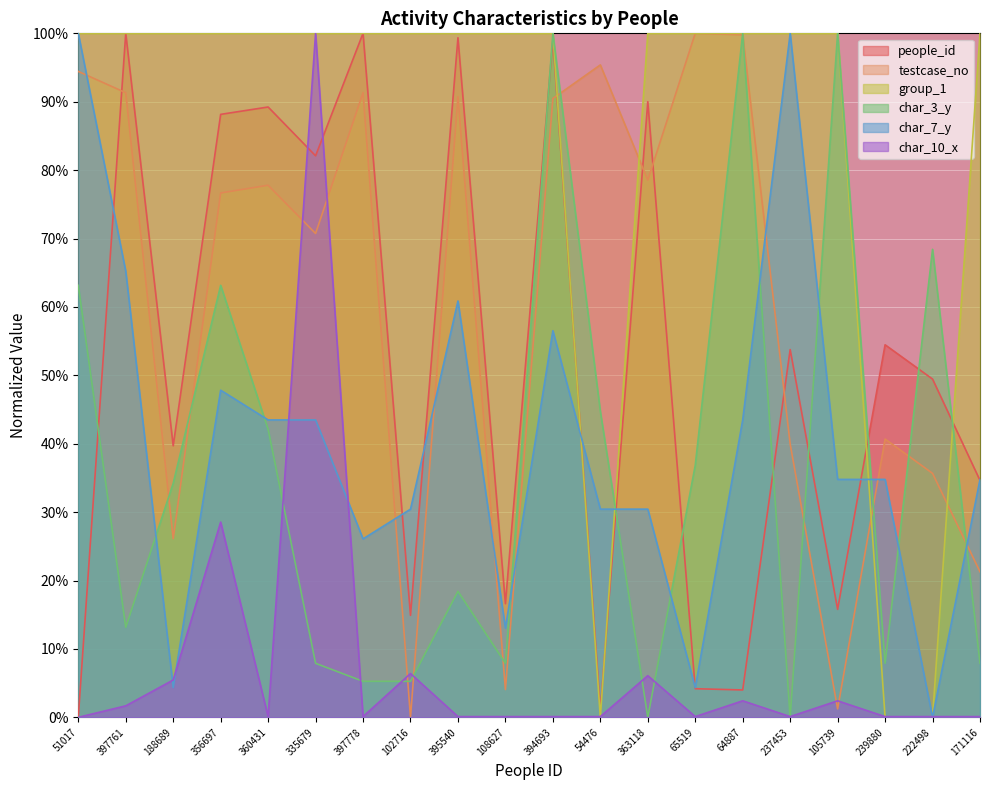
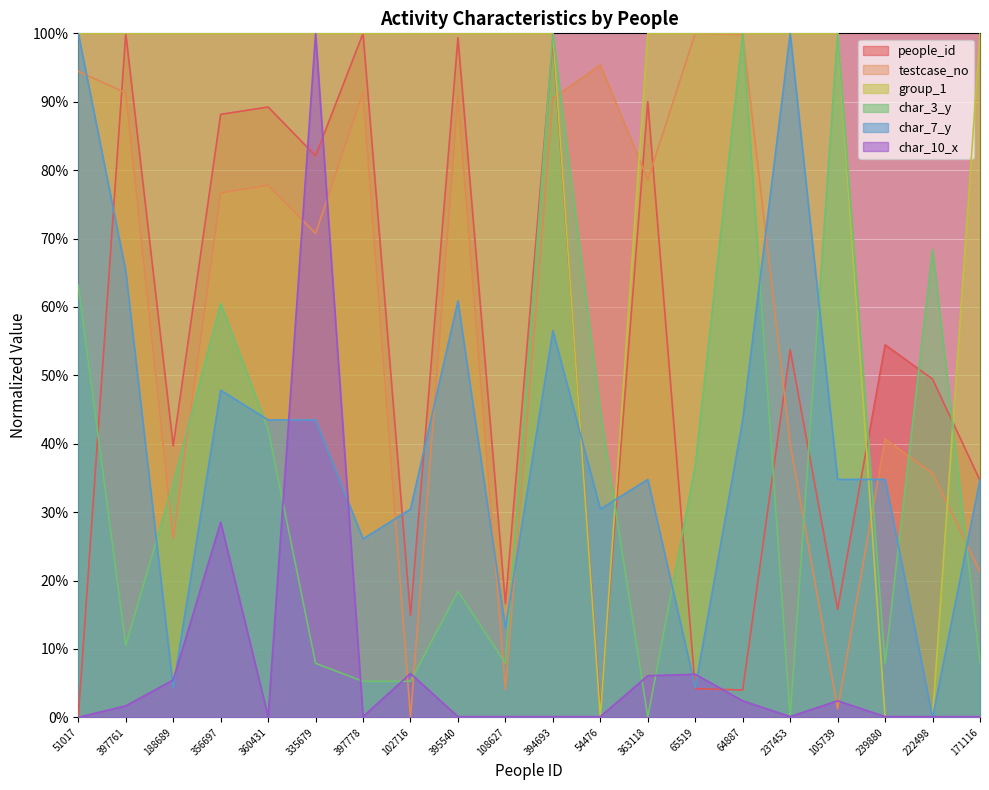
  {
    "group_1": {
      "188689": "100%",
      "356697": "100%",
      "360431": "100%",
      "102716": "100%",
      "395540": "100%",
      "108627": "100%",
      "363118": "100%",
      "171116": "100%"
    },
    "char_3_y": {
      "51017": "63%",
-     "397761": "13%",
+     "397761": "11%",
      "188689": "34%",
-     "356697": "63%",
+     "356697": "61%",
      "360431": "42%",
      "335679": "8%",
      "397778": "5%",
      "102716": "5%",
      "395540": "18%",
      "108627": "8%",
      "54476": "45%",
      "363118": "0%",
      "65519": "37%",
      "239880": "8%",
      "222498": "68%",
      "171116": "8%"
    },
    "char_7_y": {
      "397761": "65%",
      "188689": "4%",
      "356697": "48%",
      "360431": "43%",
      "335679": "43%",
      "397778": "26%",
      "102716": "30%",
      "395540": "61%",
      "108627": "13%",
      "394693": "57%",
      "54476": "30%",
-     "363118": "30%",
+     "363118": "35%",
      "64887": "43%",
      "105739": "35%",
      "239880": "35%"
    },
    "char_10_x": {
      "397761": "2%",
      "188689": "5%",
      "356697": "29%",
      "360431": "0%",
      "397778": "0%",
      "102716": "6%",
      "395540": "0%",
      "108627": "0%",
      "394693": "0%",
      "363118": "6%",
-     "65519": "0%",
+     "65519": "6%",
      "64887": "2%",
      "105739": "2%",
      "171116": "0%"
    }
  }
